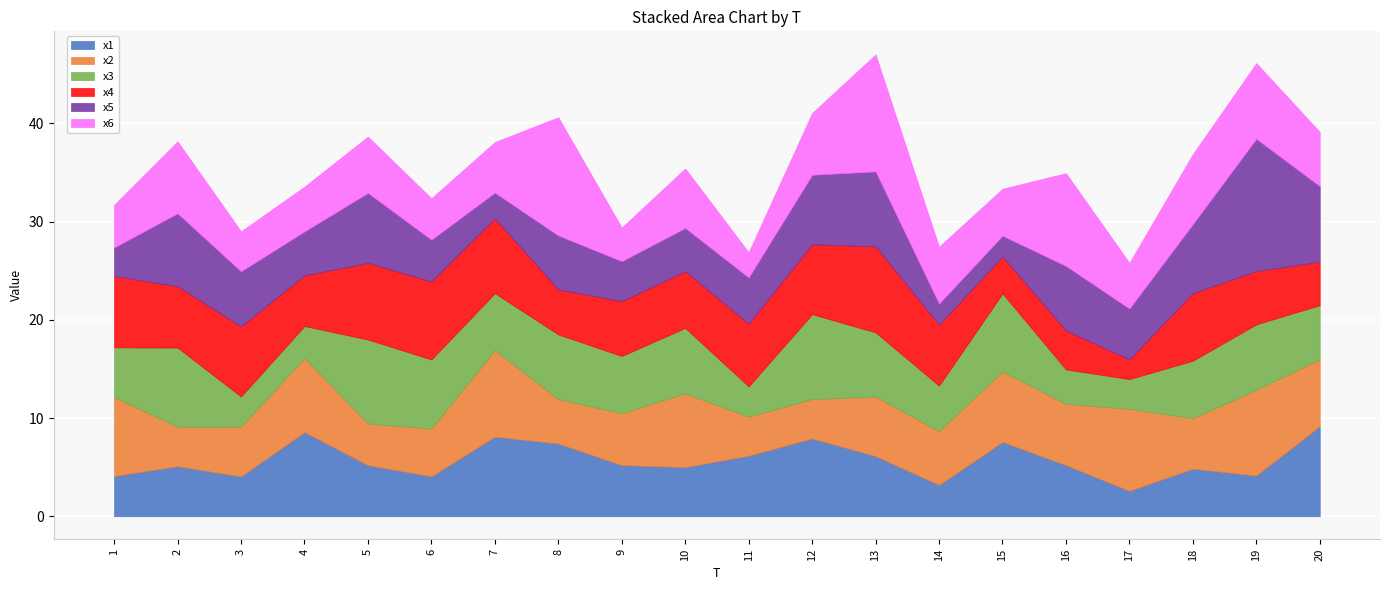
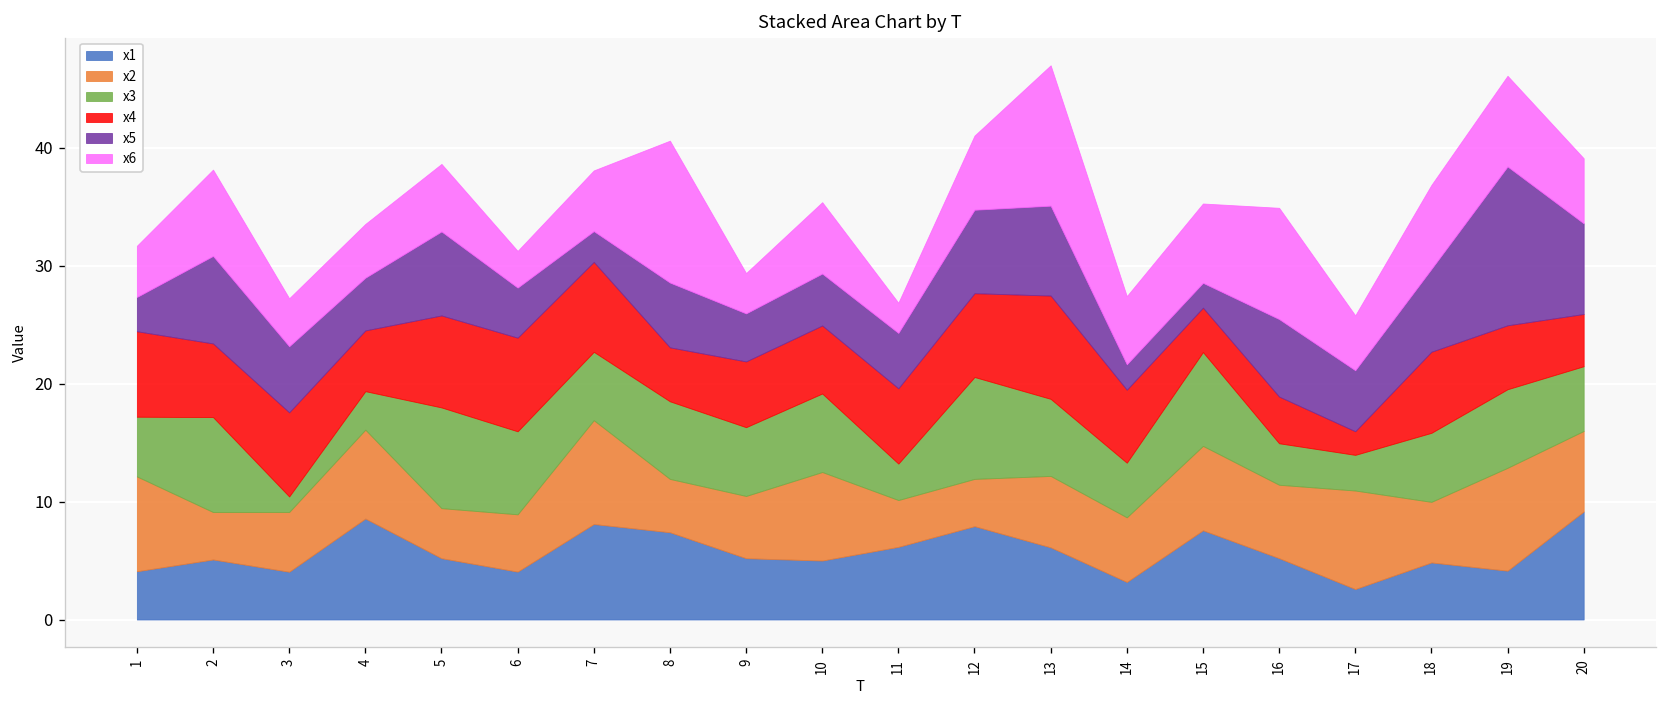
  {
    "x1": {
      "1": 4,
      "2": 5,
      "3": 4,
      "4": 9,
      "5": 5,
      "6": 4,
      "7": 8,
      "8": 7,
      "9": 5,
      "10": 5,
      "11": 6,
      "12": 8,
      "13": 6,
      "14": 3,
      "15": 8,
      "16": 5,
      "17": 3,
      "18": 5,
      "19": 4,
      "20": 9
    },
    "x2": {
      "1": 8,
      "2": 4,
      "3": 5,
      "4": 8,
      "5": 4,
      "6": 5,
      "7": 9,
      "8": 5,
      "9": 5,
      "10": 8,
      "11": 4,
      "12": 4,
      "13": 6,
      "14": 5,
      "15": 7,
      "16": 6,
      "17": 8,
      "18": 5,
      "19": 9,
      "20": 7
    },
    "x3": {
      "1": 5,
      "2": 8,
-     "3": 3,
+     "3": 1,
      "4": 3,
      "5": 9,
      "6": 7,
      "7": 6,
      "8": 7,
      "9": 6,
      "10": 7,
      "11": 3,
      "12": 9,
      "13": 7,
      "14": 5,
      "15": 8,
      "16": 4,
      "17": 3,
      "18": 6,
      "19": 7,
      "20": 5
    },
    "x4": {
      "1": 7,
      "2": 6,
      "3": 7,
      "4": 5,
      "5": 8,
      "6": 8,
      "7": 8,
      "8": 5,
      "9": 6,
      "10": 6,
      "11": 6,
      "12": 7,
      "13": 9,
      "14": 6,
      "15": 4,
      "16": 4,
      "17": 2,
      "18": 7,
      "19": 5,
      "20": 4
    },
    "x5": {
      "1": 3,
      "2": 7,
      "3": 6,
      "4": 4,
      "5": 7,
      "6": 4,
      "7": 3,
      "8": 5,
      "9": 4,
      "10": 4,
      "11": 5,
      "12": 7,
      "13": 8,
      "14": 2,
      "15": 2,
      "16": 7,
      "17": 5,
      "18": 7,
      "19": 13,
      "20": 8
    },
    "x6": {
      "1": 4,
      "2": 7,
      "3": 4,
      "4": 5,
      "5": 6,
-     "6": 4,
+     "6": 3,
      "7": 5,
      "8": 12,
      "9": 3,
      "10": 6,
      "11": 3,
      "12": 6,
      "13": 12,
      "14": 6,
-     "15": 5,
+     "15": 7,
      "16": 9,
      "17": 5,
      "18": 7,
      "19": 8,
      "20": 6
    }
  }
